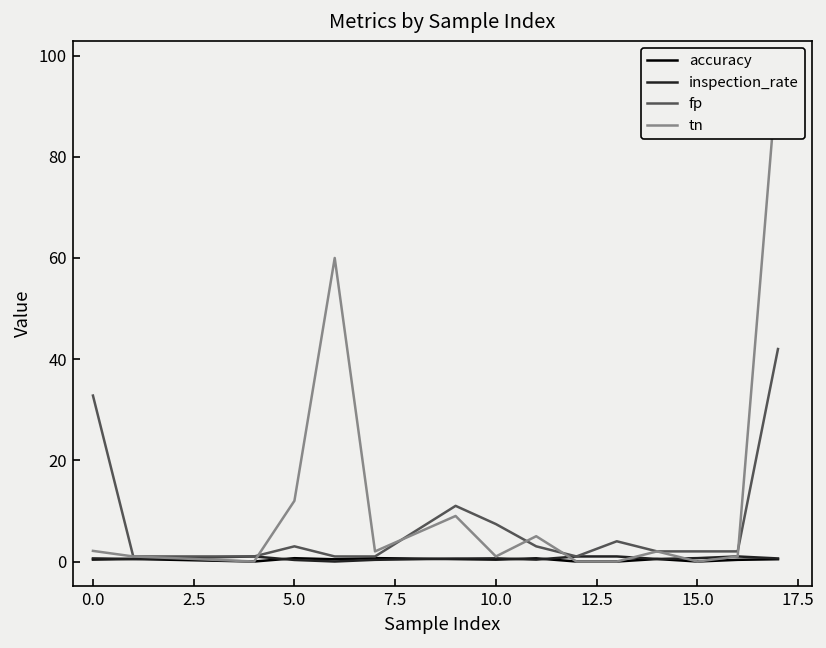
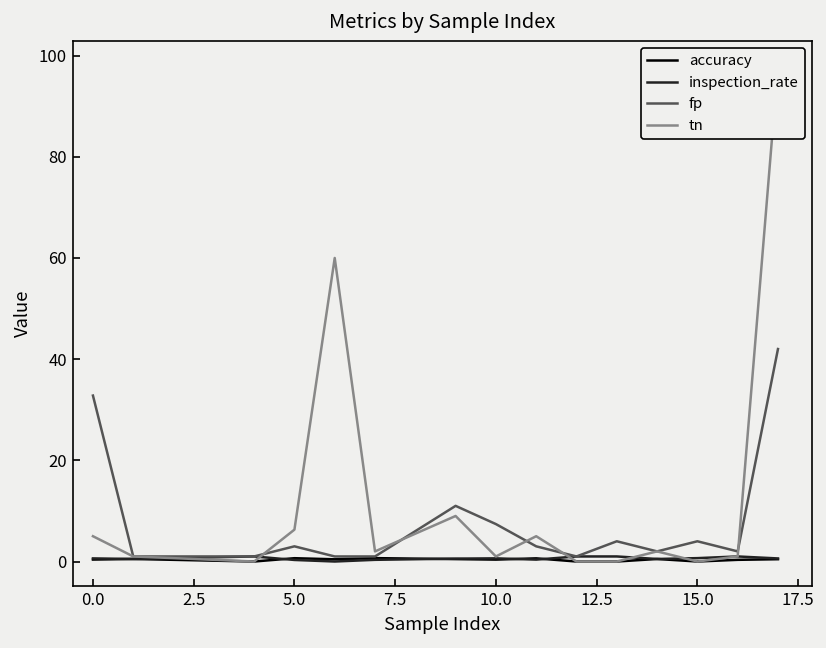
  {
    "fp": {
      "0.0": 33,
      "5.0": 3,
      "10.0": 7,
-     "15.0": 2
+     "15.0": 4
    },
    "tn": {
-     "0.0": 2,
-     "5.0": 12
+     "0.0": 5,
+     "5.0": 6
    }
  }
